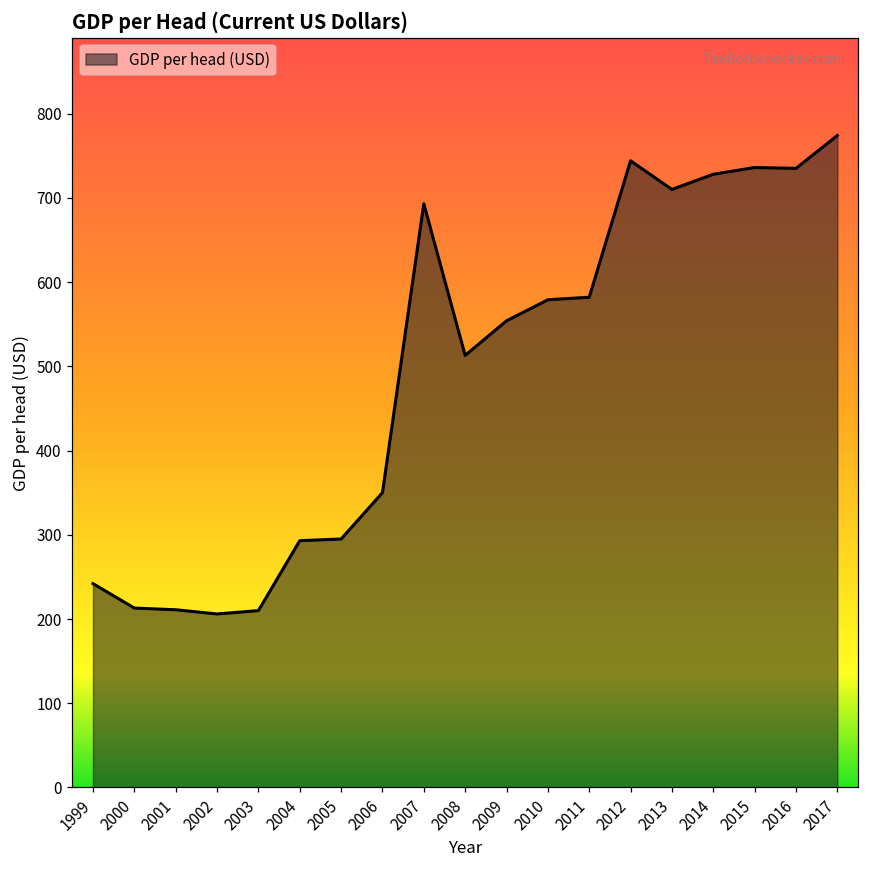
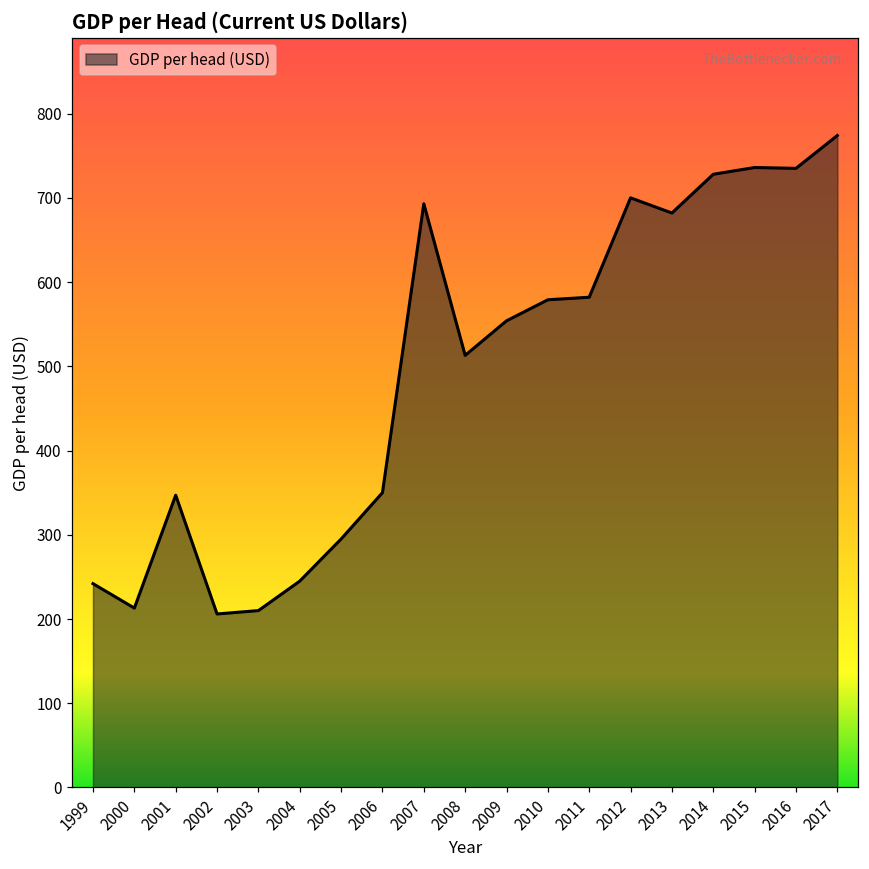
  {
    "1999": 240,
    "2000": 210,
-   "2001": 210,
+   "2001": 350,
    "2002": 210,
    "2003": 210,
-   "2004": 290,
+   "2004": 250,
    "2005": 300,
    "2006": 350,
    "2007": 690,
    "2008": 510,
    "2009": 550,
    "2010": 580,
    "2011": 580,
-   "2012": 740,
-   "2013": 710,
+   "2012": 700,
+   "2013": 680,
    "2014": 730,
    "2015": 740,
    "2016": 740,
    "2017": 770
  }
